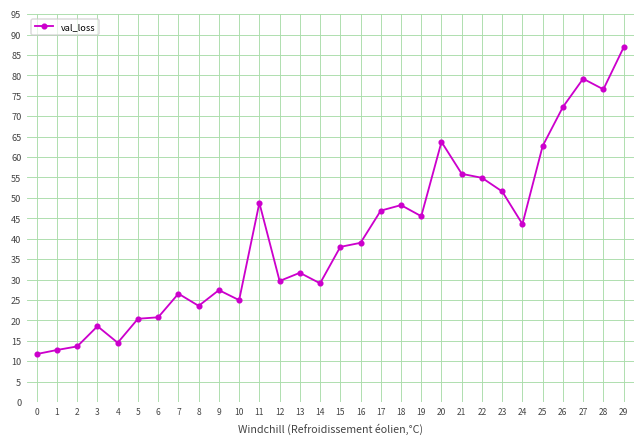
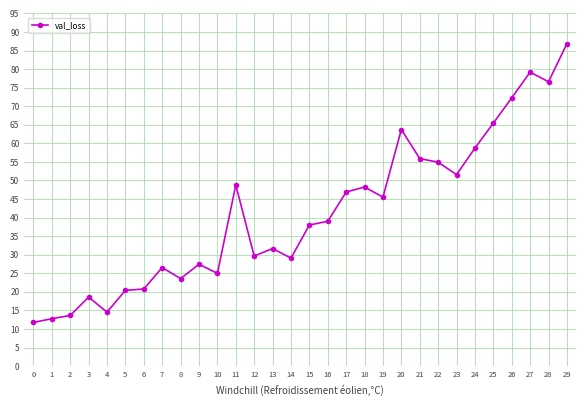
  {
    "0": 12,
    "1": 13,
    "2": 14,
    "3": 19,
    "4": 15,
    "5": 20,
    "6": 21,
    "7": 27,
    "8": 24,
    "9": 27,
    "10": 25,
    "11": 49,
    "12": 30,
    "13": 32,
    "14": 29,
    "15": 38,
    "16": 39,
    "17": 47,
    "18": 48,
    "19": 46,
    "20": 64,
    "21": 56,
    "22": 55,
    "23": 52,
-   "24": 44,
-   "25": 63,
+   "24": 59,
+   "25": 65,
    "26": 72,
    "27": 79,
    "28": 77,
    "29": 87
  }
